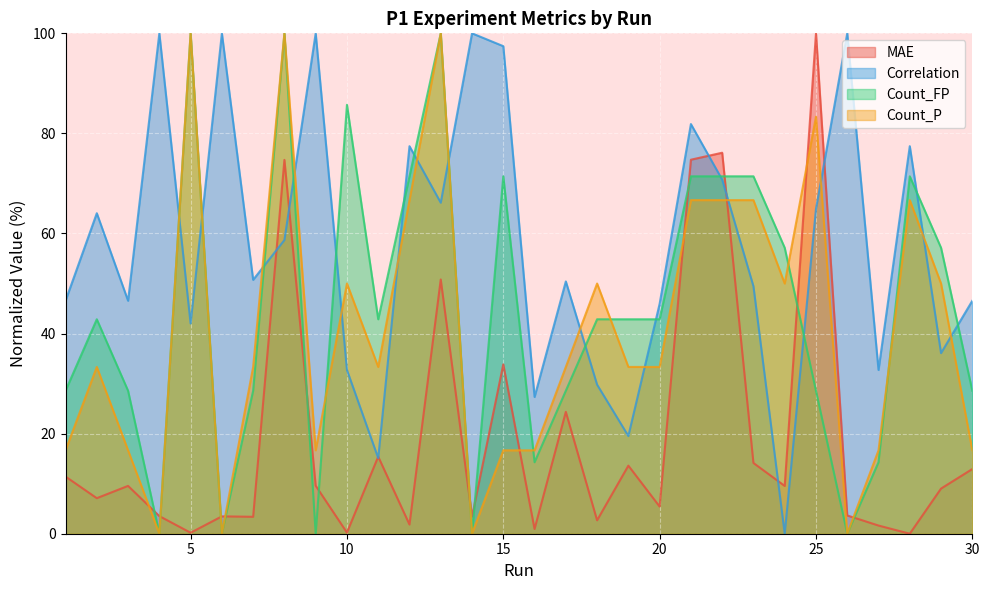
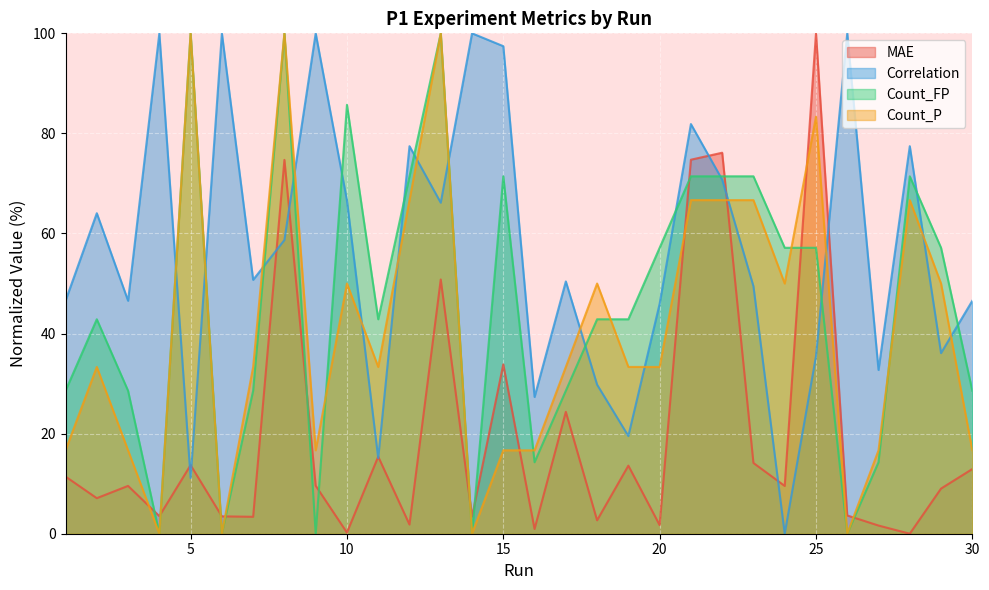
  {
    "MAE": {
-     "5": 0,
+     "5": 14,
      "10": 0,
      "15": 34,
-     "20": 5,
+     "20": 2,
      "25": 100,
      "30": 13
    },
    "Correlation": {
-     "5": 42,
-     "10": 33,
+     "5": 11,
+     "10": 67,
      "15": 97,
      "20": 46,
-     "25": 65,
+     "25": 35,
      "30": 47
    },
    "Count_FP": {
      "10": 86,
      "15": 71,
-     "20": 43,
-     "25": 29,
+     "20": 57,
+     "25": 57,
      "30": 29
    },
    "Count_P": {
      "10": 50,
      "15": 17,
      "20": 33,
      "25": 83,
      "30": 17
    }
  }
